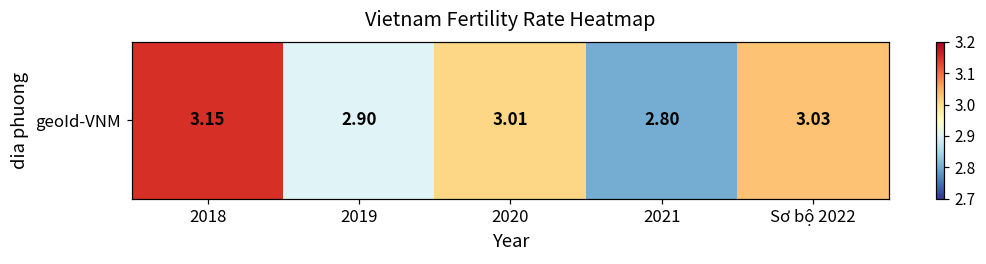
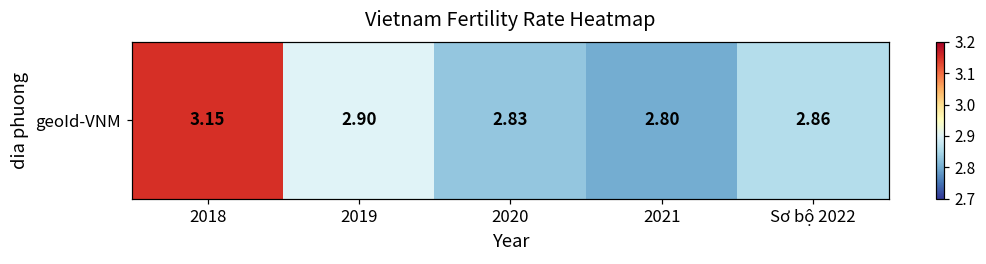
  {
    "geoId-VNM": {
      "2018": 3.15,
      "2019": 2.90,
-     "2020": 3.01,
+     "2020": 2.83,
      "2021": 2.80,
-     "Sơ bộ 2022": 3.03
+     "Sơ bộ 2022": 2.86
    }
  }
